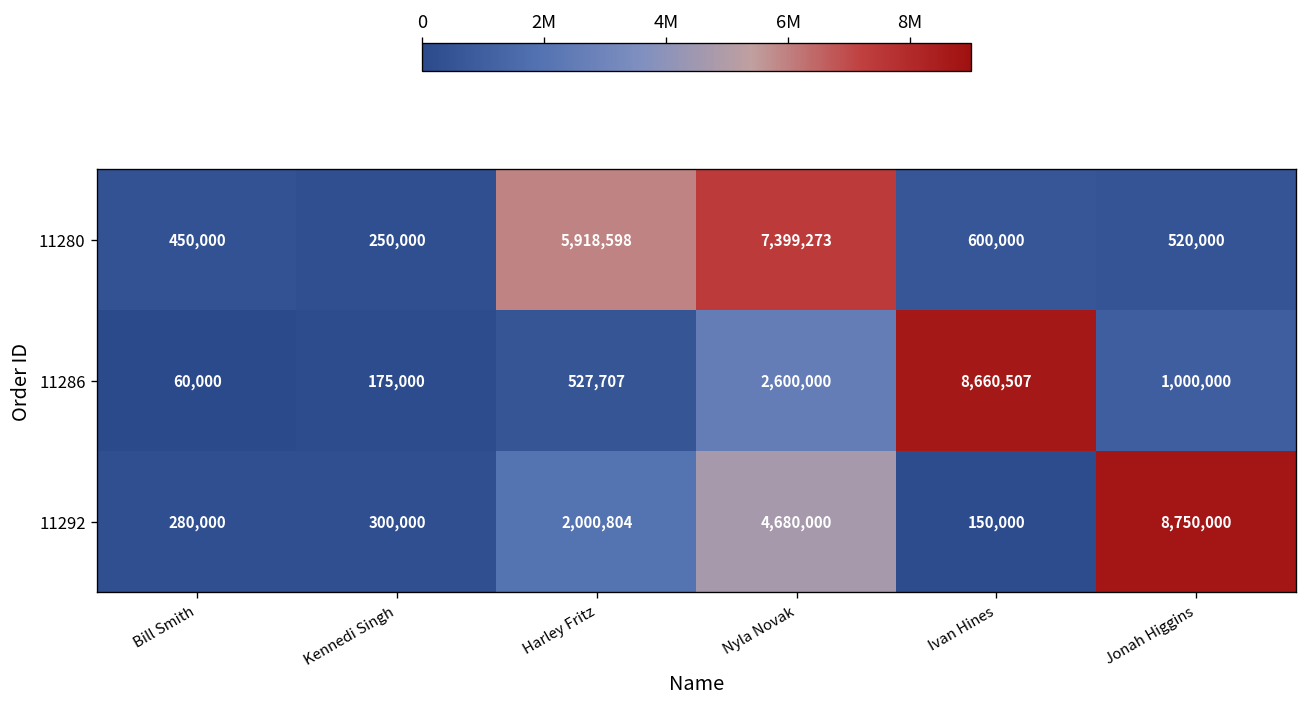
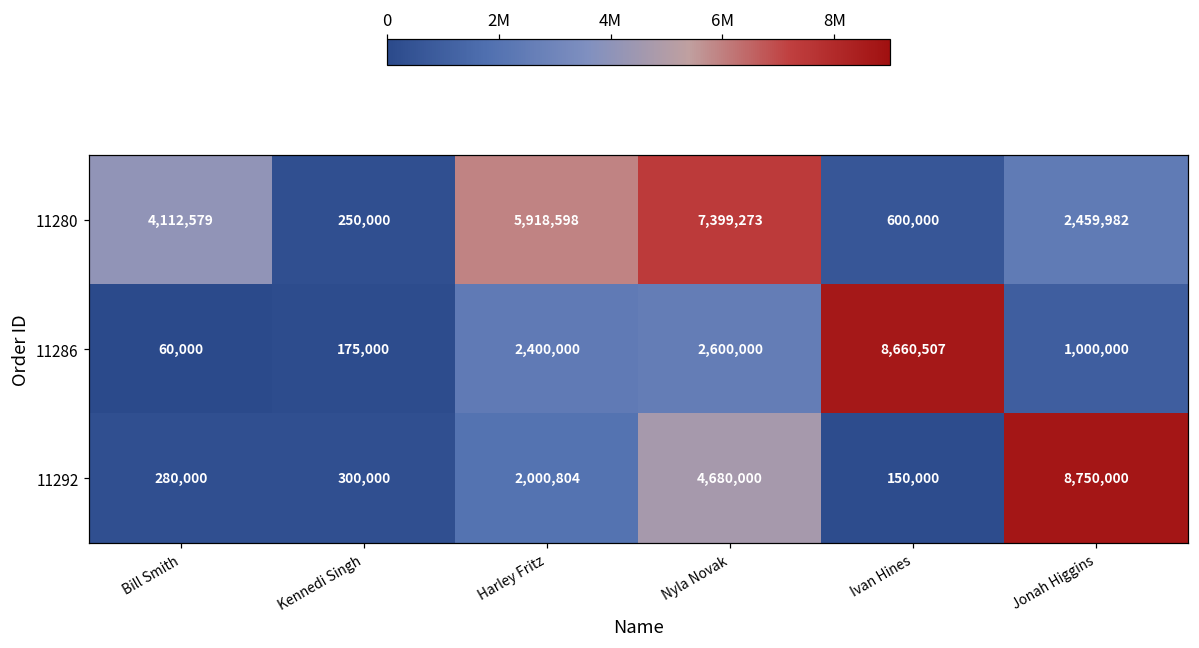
  {
    "11280": {
-     "Bill Smith": "450,000",
+     "Bill Smith": "4,112,579",
      "Kennedi Singh": "250,000",
      "Harley Fritz": "5,918,598",
      "Nyla Novak": "7,399,273",
      "Ivan Hines": "600,000",
-     "Jonah Higgins": "520,000"
+     "Jonah Higgins": "2,459,982"
    },
    "11286": {
      "Bill Smith": "60,000",
      "Kennedi Singh": "175,000",
-     "Harley Fritz": "527,707",
+     "Harley Fritz": "2,400,000",
      "Nyla Novak": "2,600,000",
      "Ivan Hines": "8,660,507",
      "Jonah Higgins": "1,000,000"
    },
    "11292": {
      "Bill Smith": "280,000",
      "Kennedi Singh": "300,000",
      "Harley Fritz": "2,000,804",
      "Nyla Novak": "4,680,000",
      "Ivan Hines": "150,000",
      "Jonah Higgins": "8,750,000"
    }
  }
